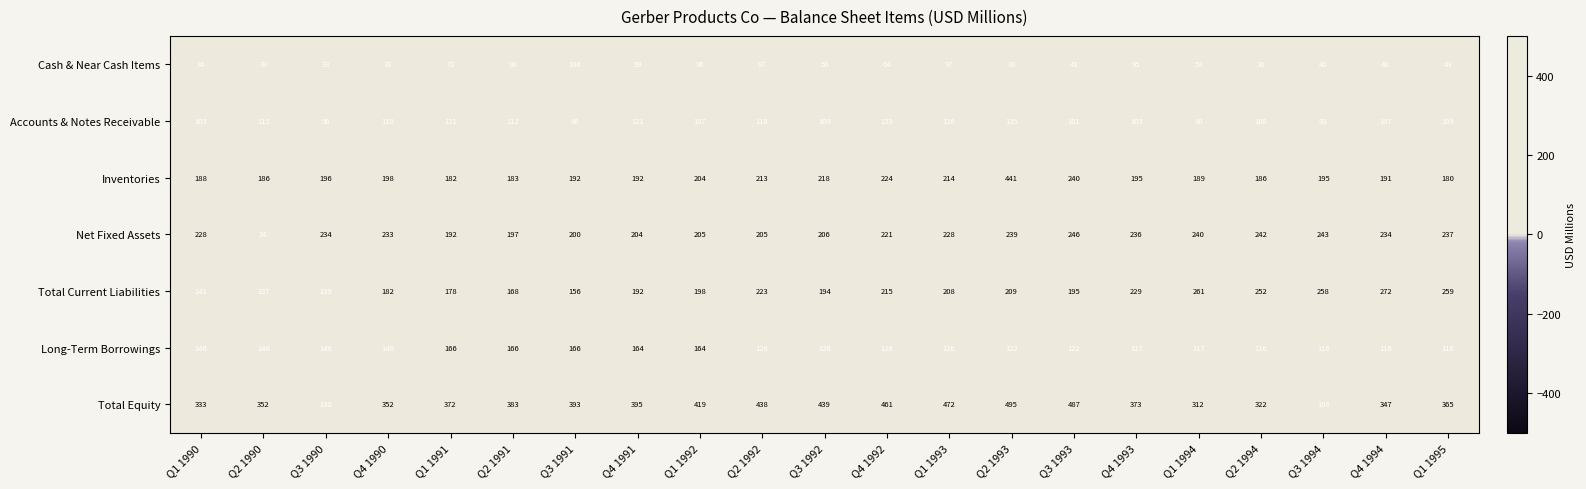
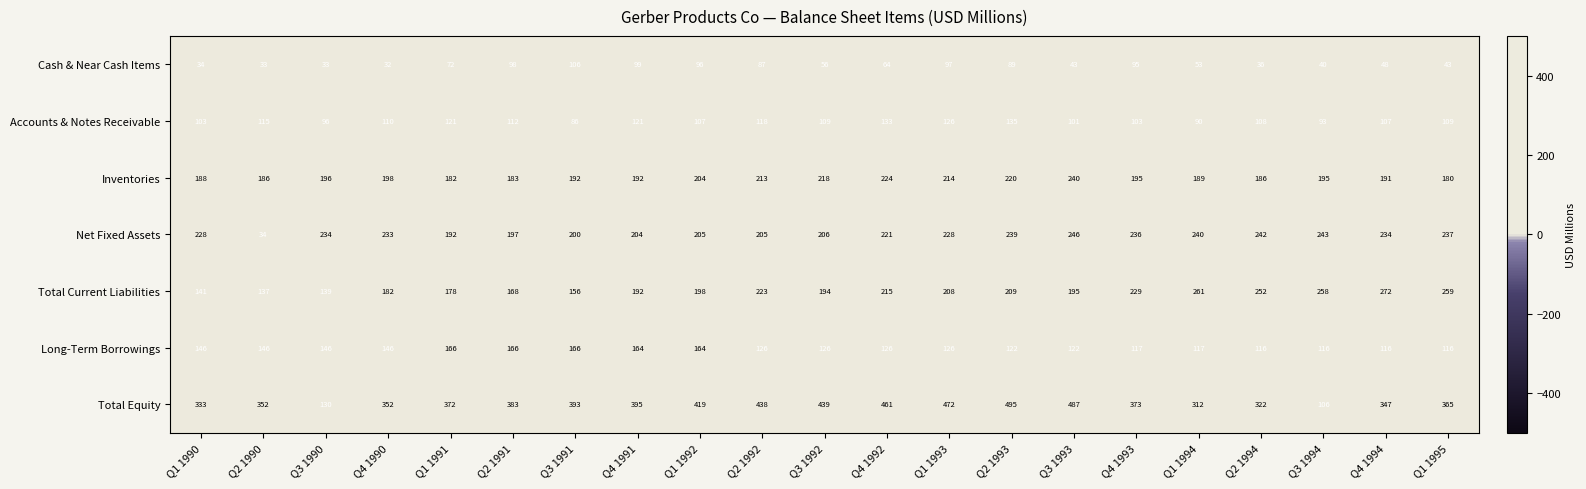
  {
    "Inventories": {
      "Q1 1990": 188,
      "Q2 1990": 186,
      "Q3 1990": 196,
      "Q4 1990": 198,
      "Q1 1991": 182,
      "Q2 1991": 183,
      "Q3 1991": 192,
      "Q4 1991": 192,
      "Q1 1992": 204,
      "Q2 1992": 213,
      "Q3 1992": 218,
      "Q4 1992": 224,
      "Q1 1993": 214,
-     "Q2 1993": 441,
+     "Q2 1993": 220,
      "Q3 1993": 240,
      "Q4 1993": 195,
      "Q1 1994": 189,
      "Q2 1994": 186,
      "Q3 1994": 195,
      "Q4 1994": 191,
      "Q1 1995": 180
    },
    "Net Fixed Assets": {
      "Q1 1990": 228,
      "Q3 1990": 234,
      "Q4 1990": 233,
      "Q1 1991": 192,
      "Q2 1991": 197,
      "Q3 1991": 200,
      "Q4 1991": 204,
      "Q1 1992": 205,
      "Q2 1992": 205,
      "Q3 1992": 206,
      "Q4 1992": 221,
      "Q1 1993": 228,
      "Q2 1993": 239,
      "Q3 1993": 246,
      "Q4 1993": 236,
      "Q1 1994": 240,
      "Q2 1994": 242,
      "Q3 1994": 243,
      "Q4 1994": 234,
      "Q1 1995": 237
    },
    "Total Current Liabilities": {
      "Q4 1990": 182,
      "Q1 1991": 178,
      "Q2 1991": 168,
      "Q3 1991": 156,
      "Q4 1991": 192,
      "Q1 1992": 198,
      "Q2 1992": 223,
      "Q3 1992": 194,
      "Q4 1992": 215,
      "Q1 1993": 208,
      "Q2 1993": 209,
      "Q3 1993": 195,
      "Q4 1993": 229,
      "Q1 1994": 261,
      "Q2 1994": 252,
      "Q3 1994": 258,
      "Q4 1994": 272,
      "Q1 1995": 259
    },
    "Long-Term Borrowings": {
      "Q1 1991": 166,
      "Q2 1991": 166,
      "Q3 1991": 166,
      "Q4 1991": 164,
      "Q1 1992": 164
    },
    "Total Equity": {
      "Q1 1990": 333,
      "Q2 1990": 352,
      "Q4 1990": 352,
      "Q1 1991": 372,
      "Q2 1991": 383,
      "Q3 1991": 393,
      "Q4 1991": 395,
      "Q1 1992": 419,
      "Q2 1992": 438,
      "Q3 1992": 439,
      "Q4 1992": 461,
      "Q1 1993": 472,
      "Q2 1993": 495,
      "Q3 1993": 487,
      "Q4 1993": 373,
      "Q1 1994": 312,
      "Q2 1994": 322,
      "Q4 1994": 347,
      "Q1 1995": 365
    }
  }
